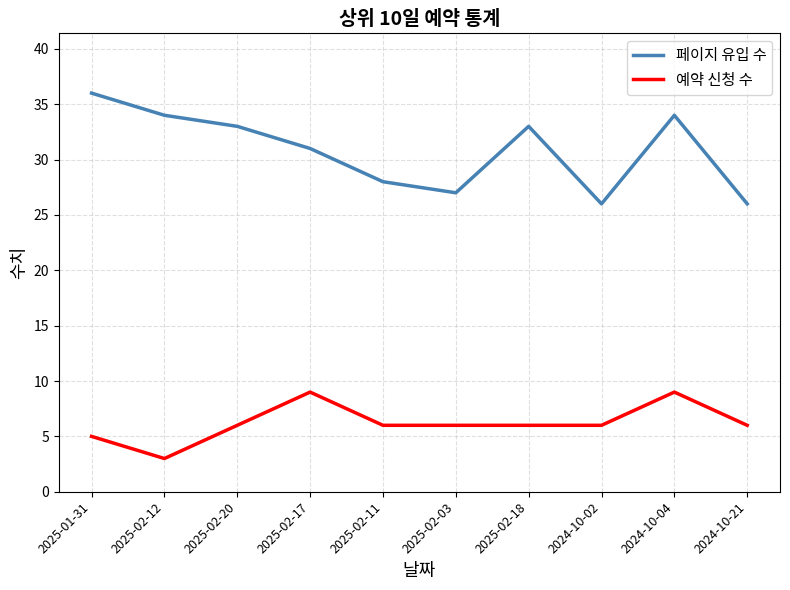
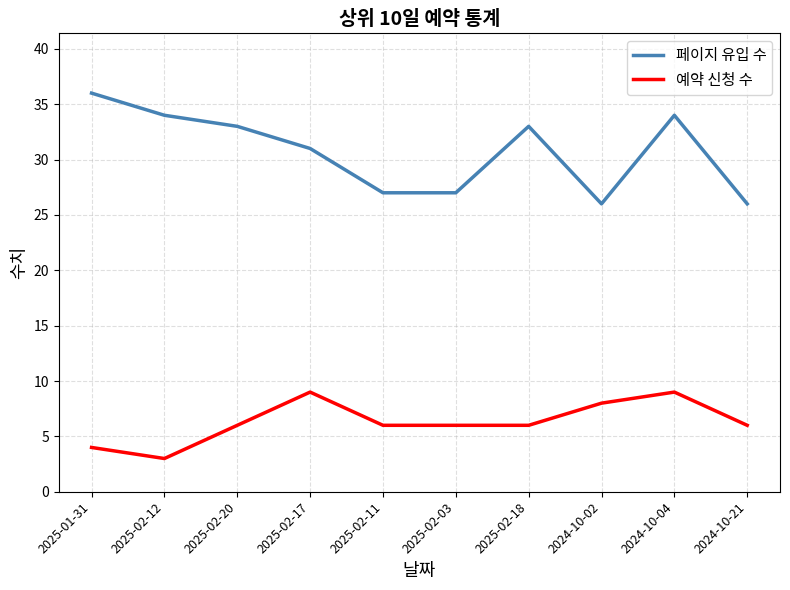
  {
    "페이지 유입 수": {
      "2025-01-31": 36,
      "2025-02-12": 34,
      "2025-02-20": 33,
      "2025-02-17": 31,
-     "2025-02-11": 28,
+     "2025-02-11": 27,
      "2025-02-03": 27,
      "2025-02-18": 33,
      "2024-10-02": 26,
      "2024-10-04": 34,
      "2024-10-21": 26
    },
    "예약 신청 수": {
-     "2025-01-31": 5,
+     "2025-01-31": 4,
      "2025-02-12": 3,
      "2025-02-20": 6,
      "2025-02-17": 9,
      "2025-02-11": 6,
      "2025-02-03": 6,
      "2025-02-18": 6,
-     "2024-10-02": 6,
+     "2024-10-02": 8,
      "2024-10-04": 9,
      "2024-10-21": 6
    }
  }
